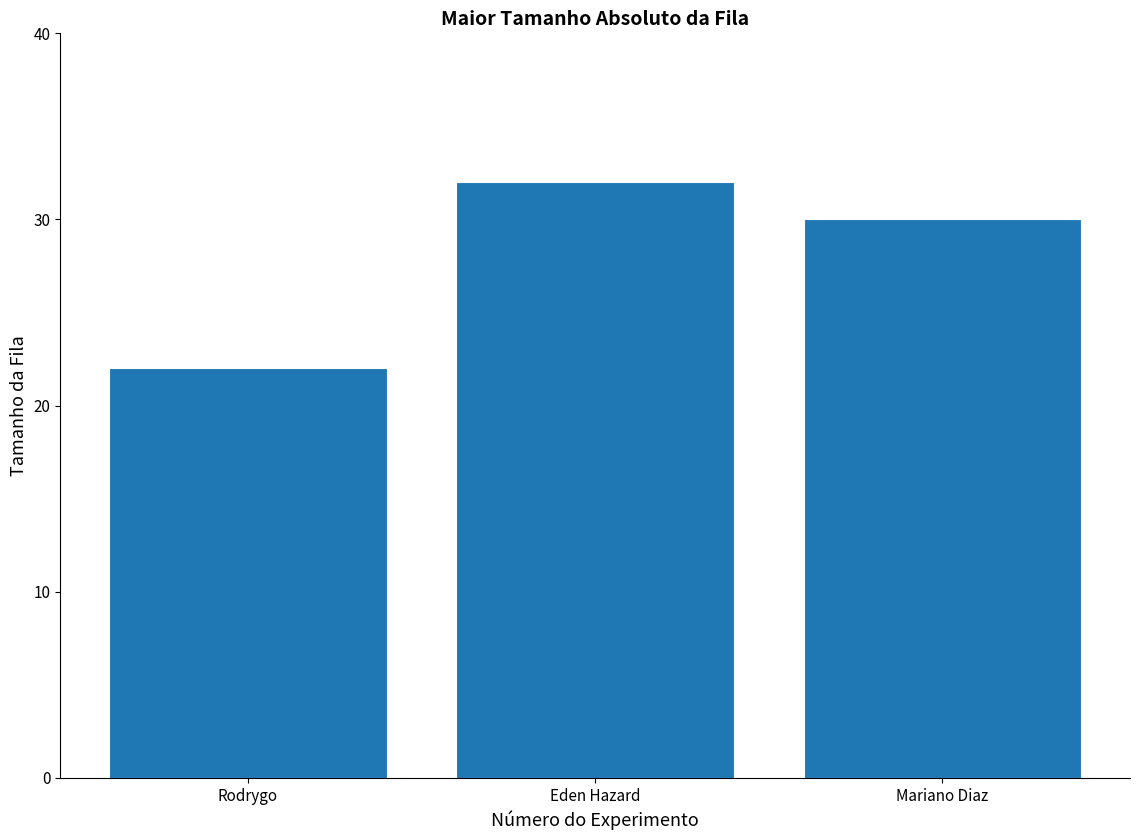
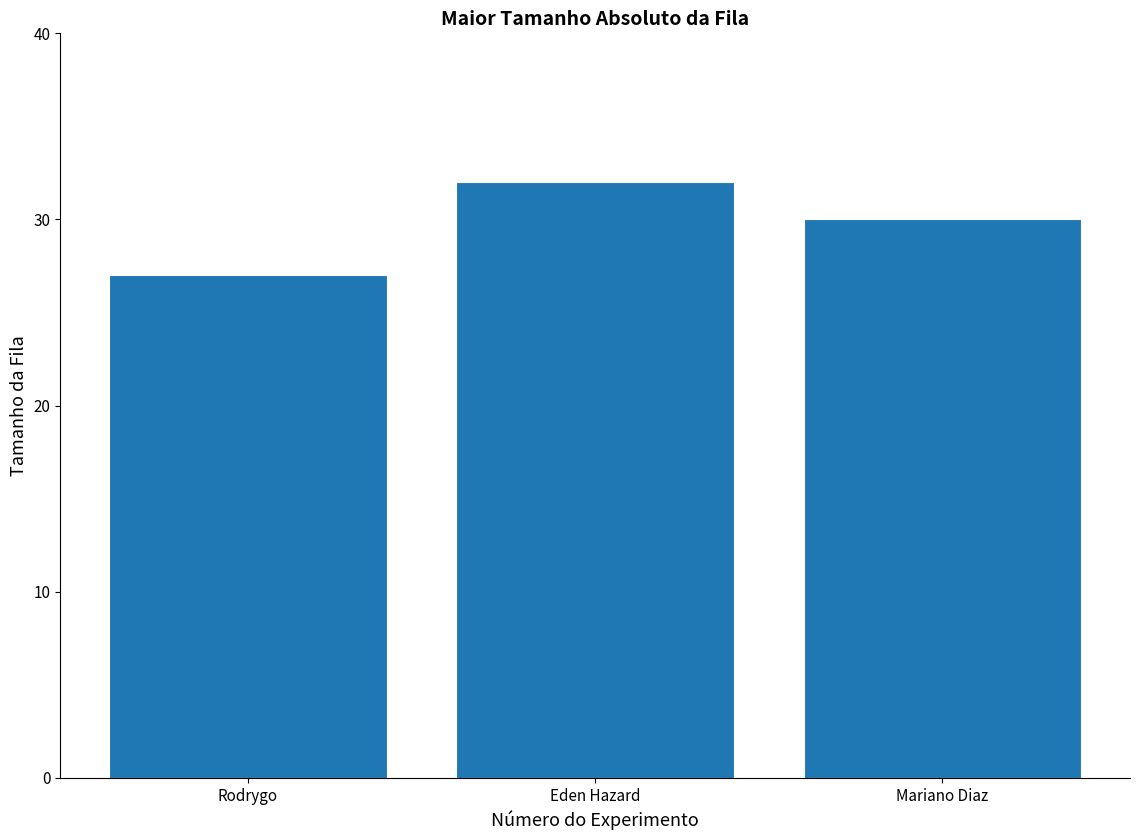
  {
-   "Rodrygo": 22,
+   "Rodrygo": 27,
    "Eden Hazard": 32,
    "Mariano Diaz": 30
  }
